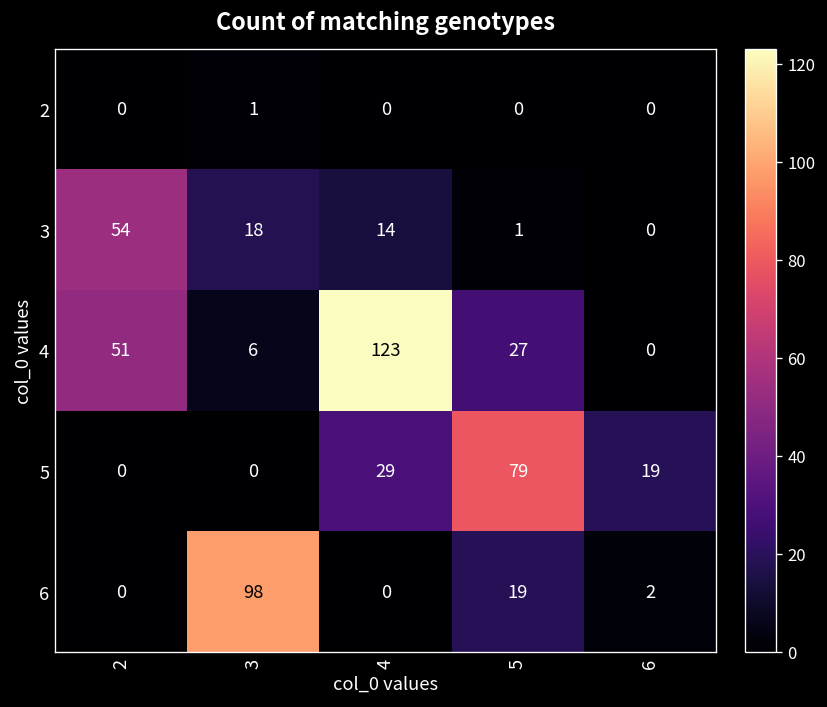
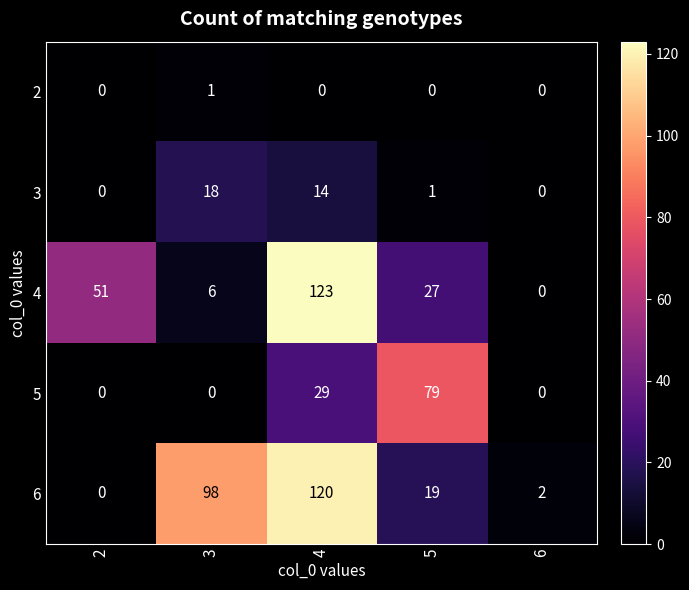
  {
    "2": {
      "2": 0,
      "3": 1,
      "4": 0,
      "5": 0,
      "6": 0
    },
    "3": {
-     "2": 54,
+     "2": 0,
      "3": 18,
      "4": 14,
      "5": 1,
      "6": 0
    },
    "4": {
      "2": 51,
      "3": 6,
      "4": 123,
      "5": 27,
      "6": 0
    },
    "5": {
      "2": 0,
      "3": 0,
      "4": 29,
      "5": 79,
-     "6": 19
+     "6": 0
    },
    "6": {
      "2": 0,
      "3": 98,
-     "4": 0,
+     "4": 120,
      "5": 19,
      "6": 2
    }
  }
